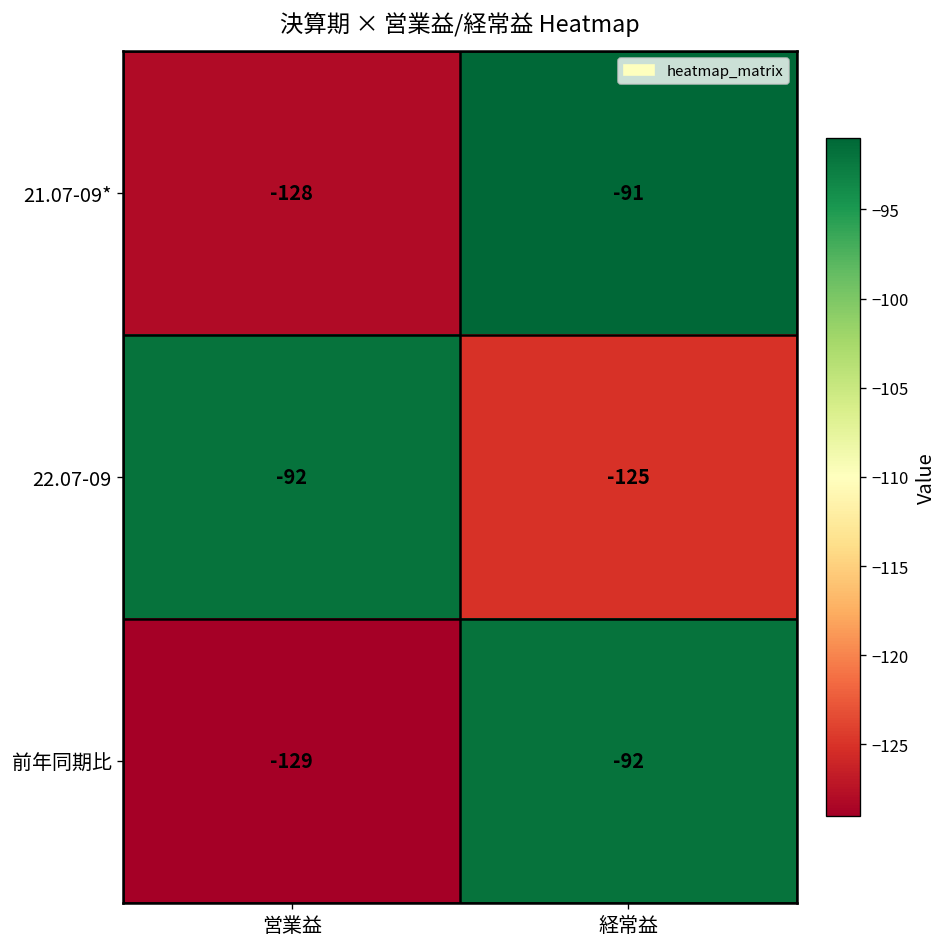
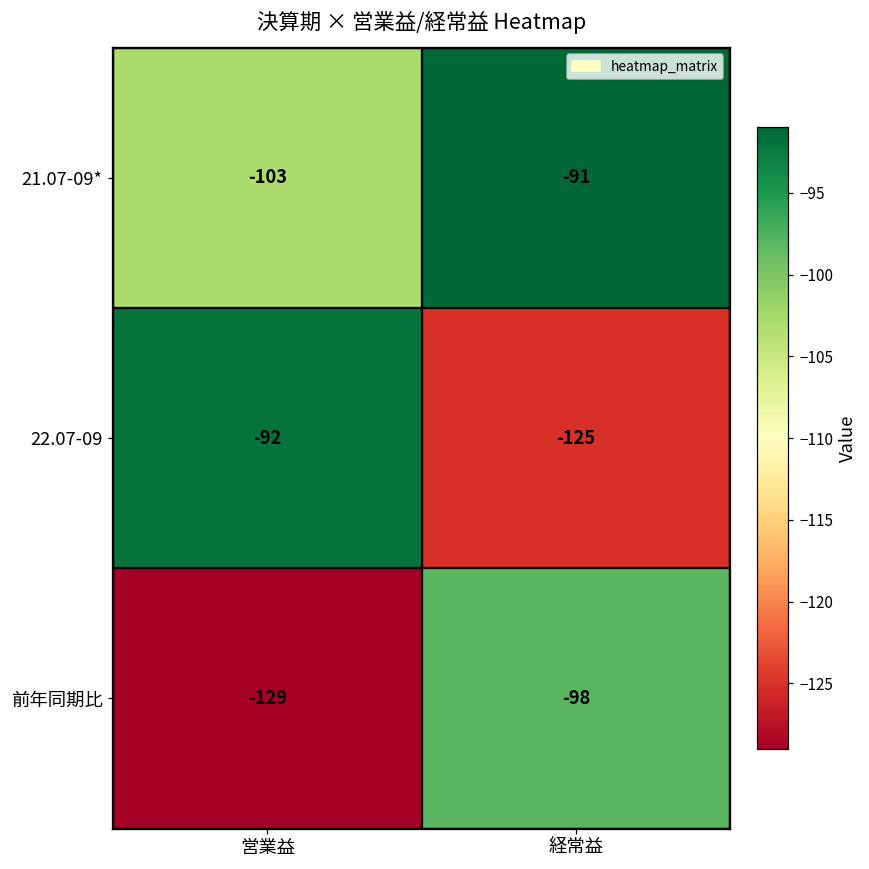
  {
    "21.07-09*": {
-     "営業益": -128,
+     "営業益": -103,
      "経常益": -91
    },
    "22.07-09": {
      "営業益": -92,
      "経常益": -125
    },
    "前年同期比": {
      "営業益": -129,
-     "経常益": -92
+     "経常益": -98
    }
  }
